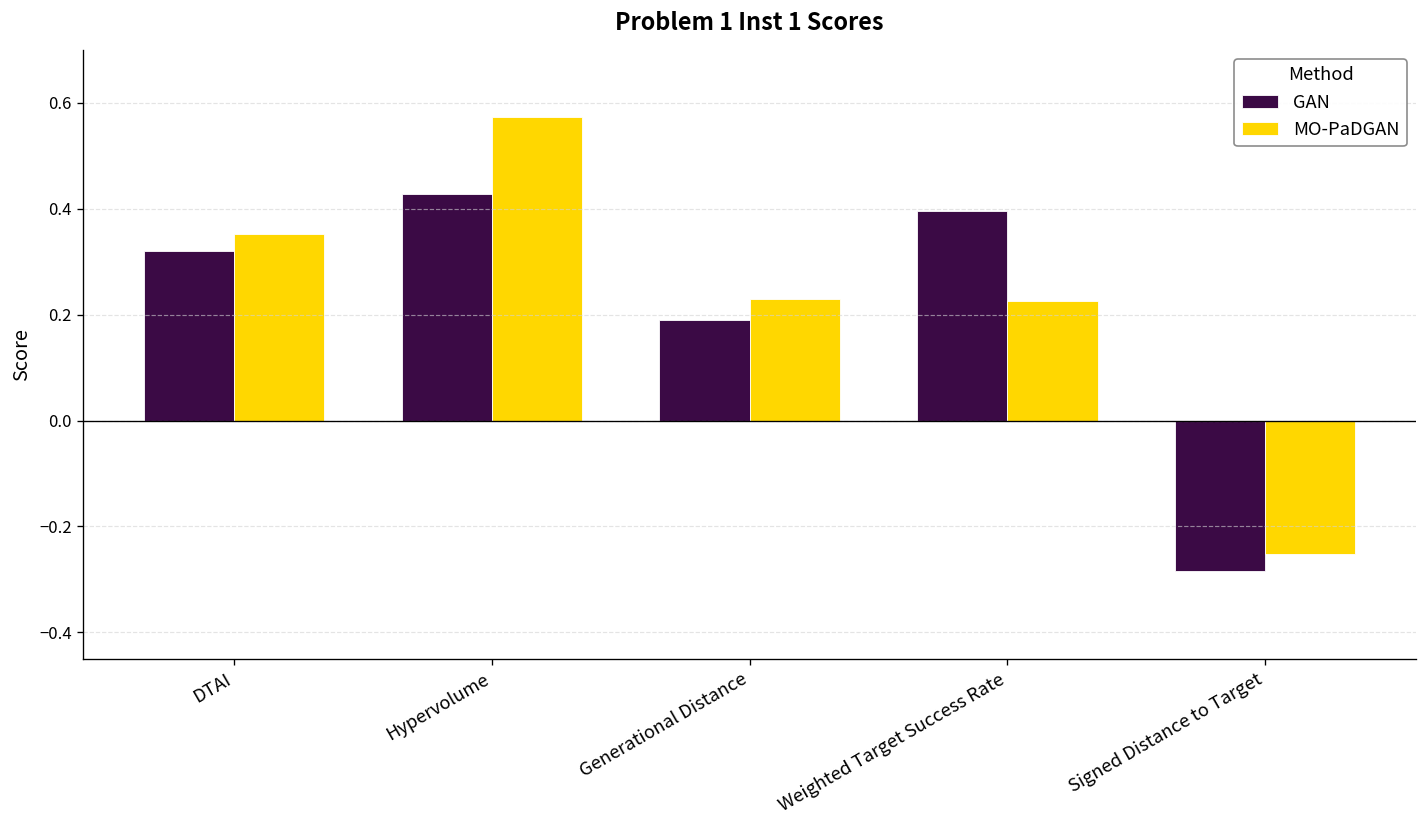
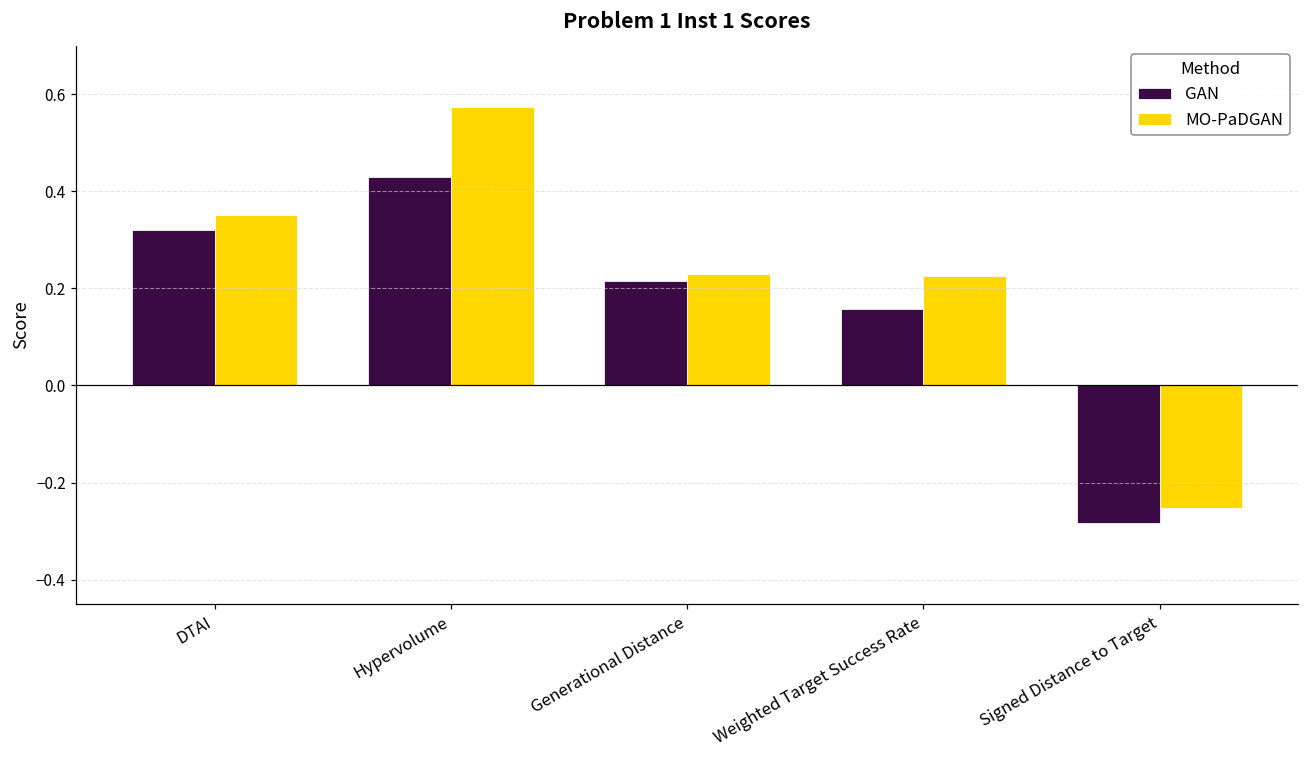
  {
    "GAN": {
      "DTAI": 0.32,
      "Hypervolume": 0.43,
-     "Generational Distance": 0.19,
-     "Weighted Target Success Rate": 0.40,
+     "Generational Distance": 0.22,
+     "Weighted Target Success Rate": 0.16,
      "Signed Distance to Target": -0.28
    },
    "MO-PaDGAN": {
      "DTAI": 0.35,
      "Hypervolume": 0.57,
      "Generational Distance": 0.23,
      "Weighted Target Success Rate": 0.23,
      "Signed Distance to Target": -0.25
    }
  }
